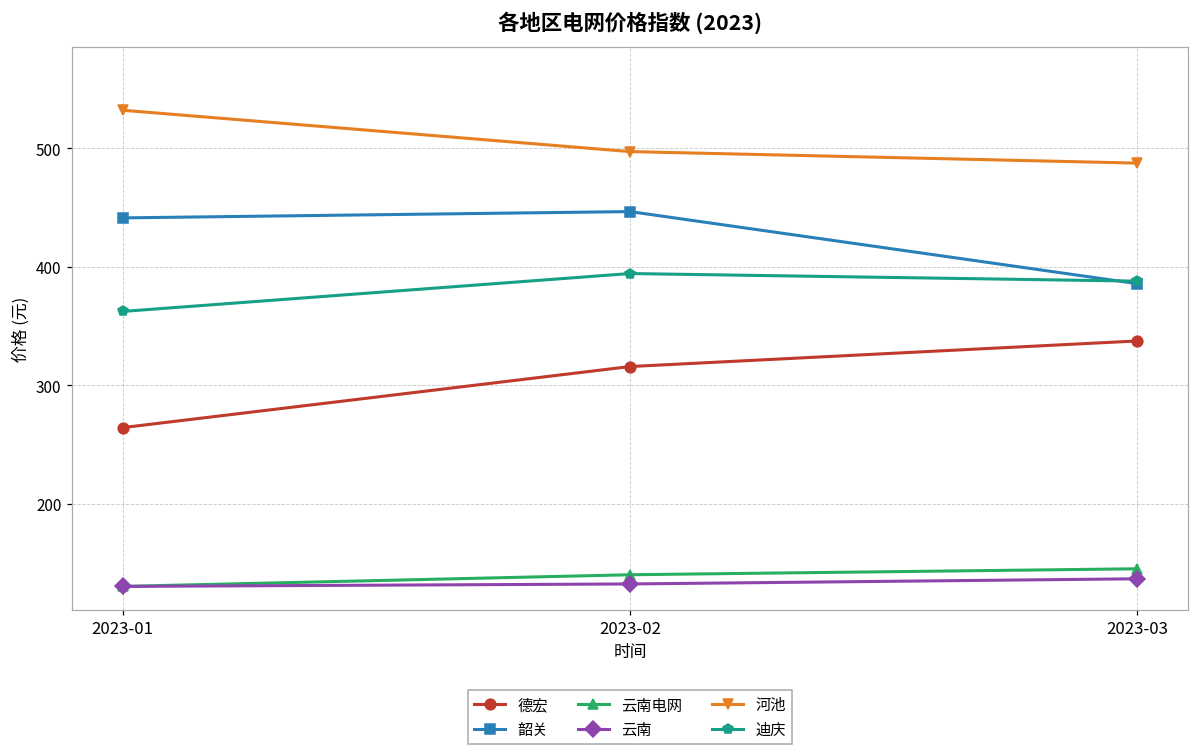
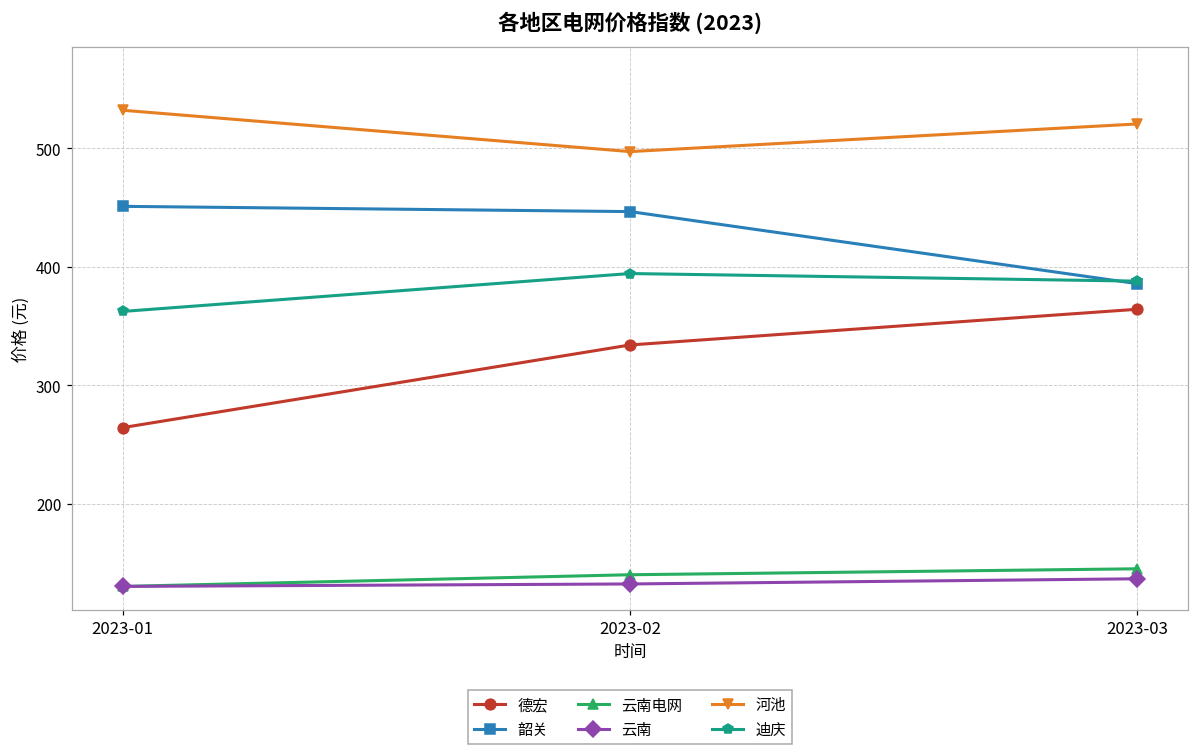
  {
    "德宏": {
      "2023-01": 264,
-     "2023-02": 316,
-     "2023-03": 337
+     "2023-02": 334,
+     "2023-03": 364
    },
    "韶关": {
-     "2023-01": 441,
+     "2023-01": 451,
      "2023-02": 447
    },
    "云南": {
      "2023-02": 132,
      "2023-03": 137
    },
    "河池": {
      "2023-01": 532,
      "2023-02": 497,
-     "2023-03": 488
+     "2023-03": 521
    }
  }
